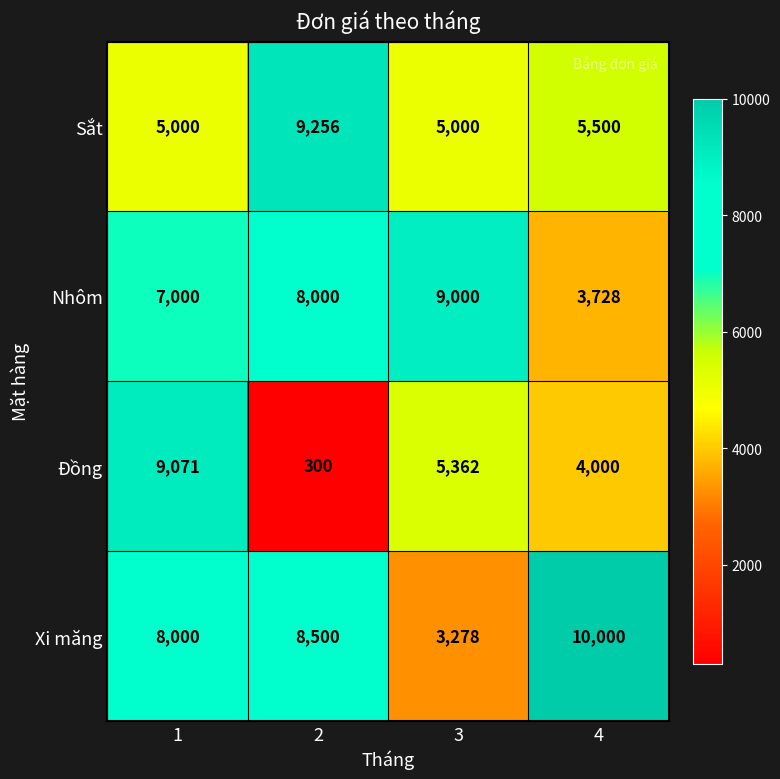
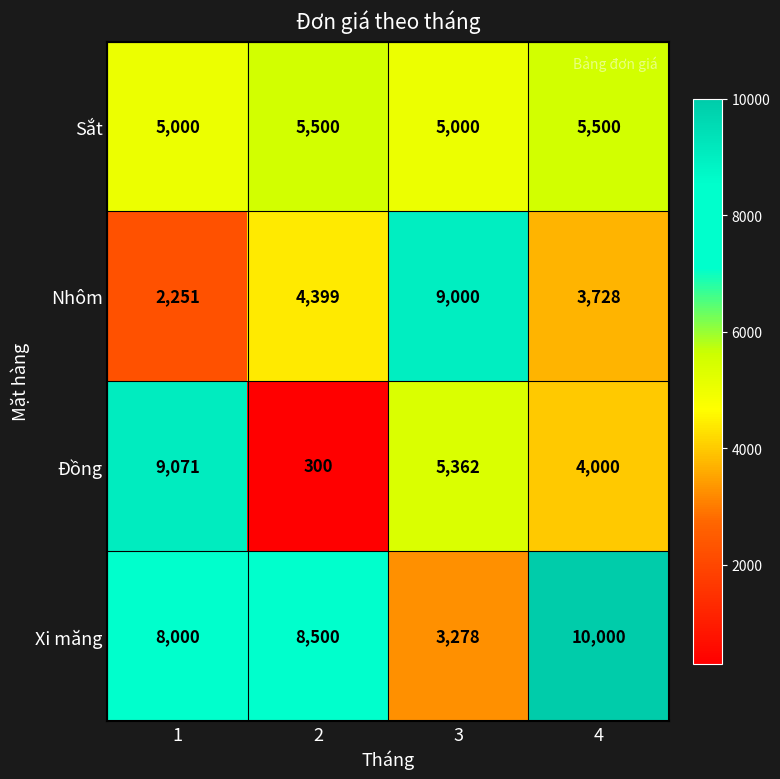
  {
    "Sắt": {
      "1": "5,000",
-     "2": "9,256",
+     "2": "5,500",
      "3": "5,000"
    },
    "Nhôm": {
-     "1": "7,000",
-     "2": "8,000",
+     "1": "2,251",
+     "2": "4,399",
      "3": "9,000",
      "4": "3,728"
    },
    "Đồng": {
      "1": "9,071",
      "2": "300",
      "3": "5,362",
      "4": "4,000"
    },
    "Xi măng": {
      "1": "8,000",
      "2": "8,500",
      "3": "3,278",
      "4": "10,000"
    }
  }
